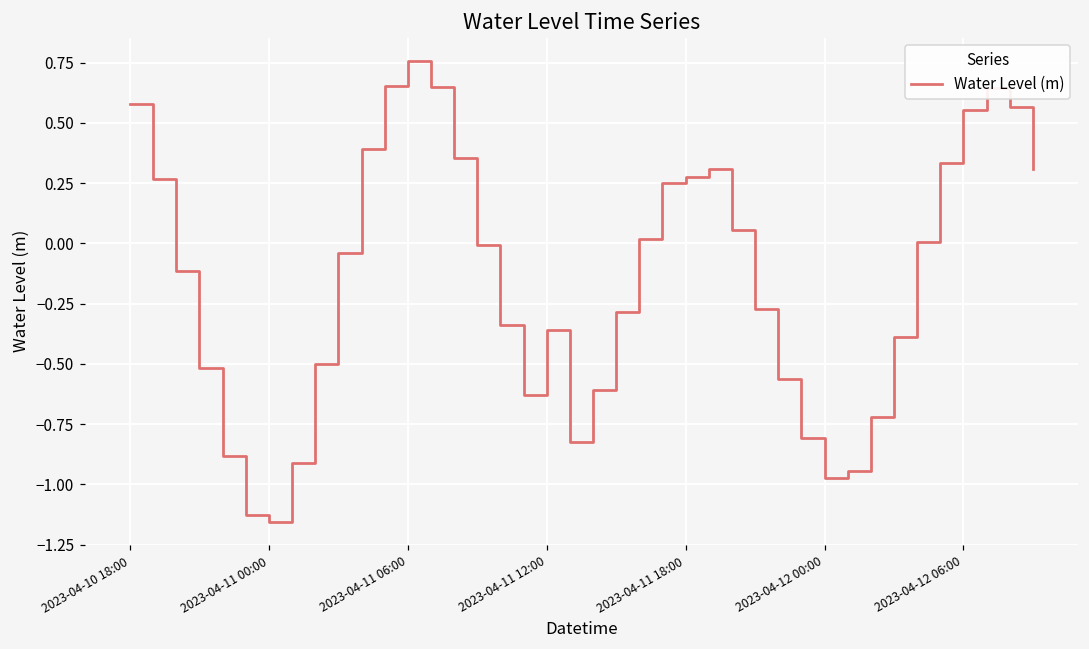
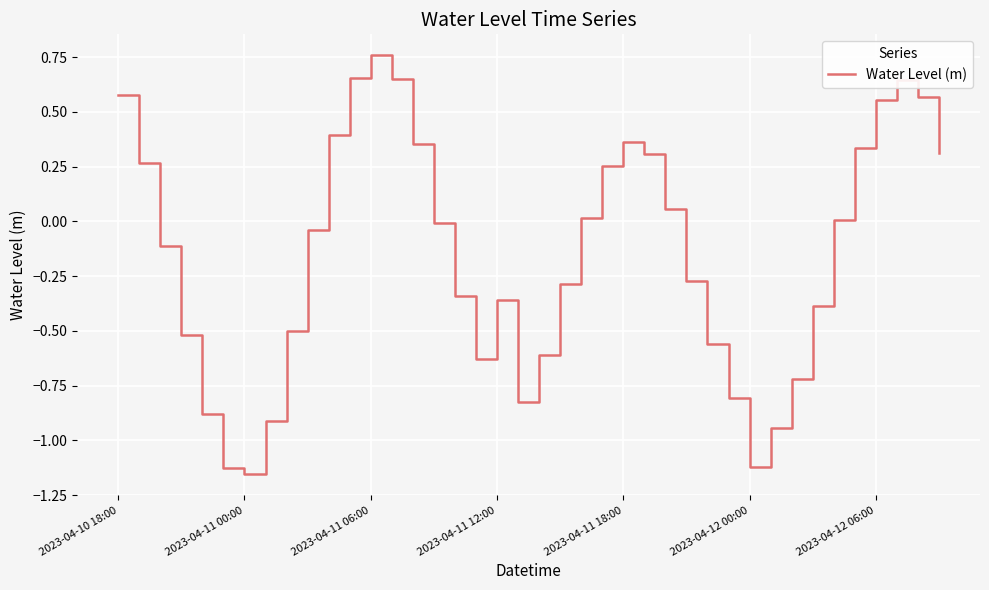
  {
    "2023-04-10 18:00": 0.58,
    "2023-04-11 00:00": -1.15,
    "2023-04-11 06:00": 0.76,
    "2023-04-11 12:00": -0.36,
-   "2023-04-11 18:00": 0.28,
-   "2023-04-12 00:00": -0.97,
+   "2023-04-11 18:00": 0.36,
+   "2023-04-12 00:00": -1.12,
    "2023-04-12 06:00": 0.55
  }
